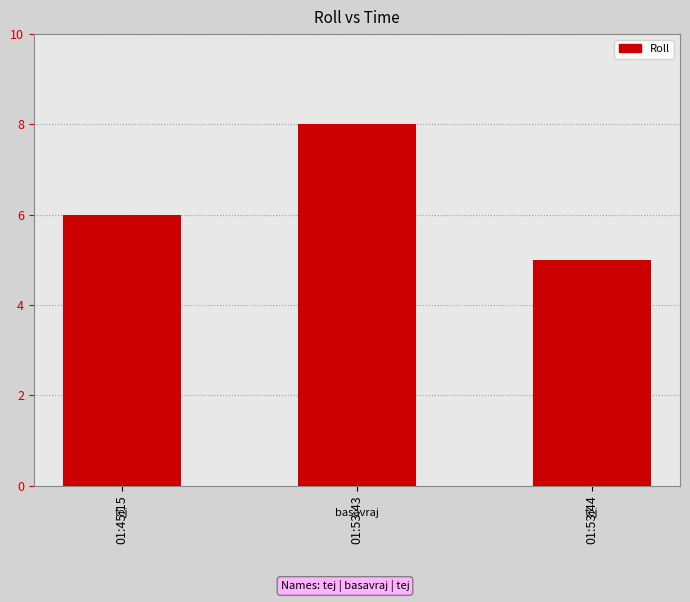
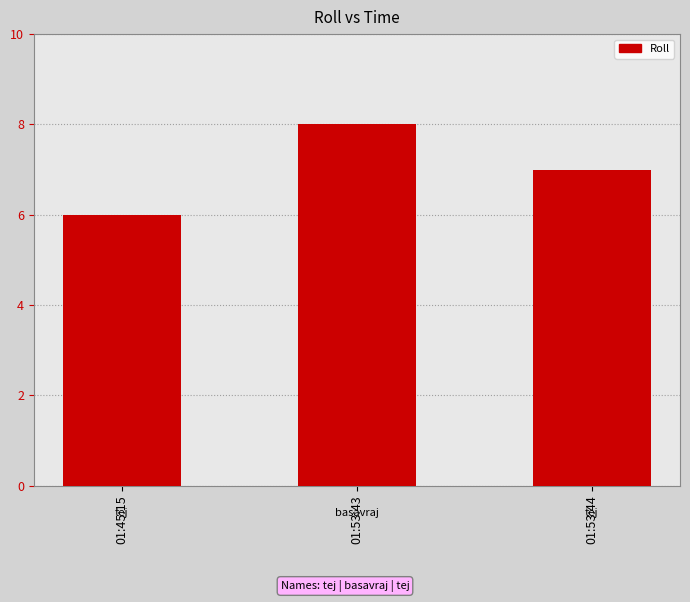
  {
    "01:45:15": 6,
    "01:53:43": 8,
-   "01:53:44": 5
+   "01:53:44": 7
  }
